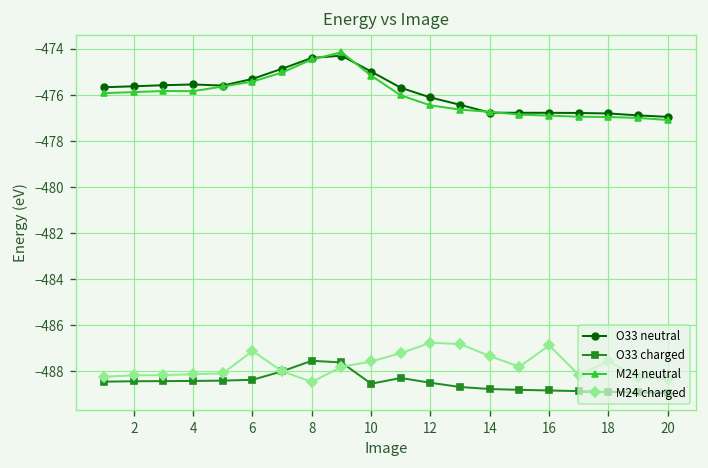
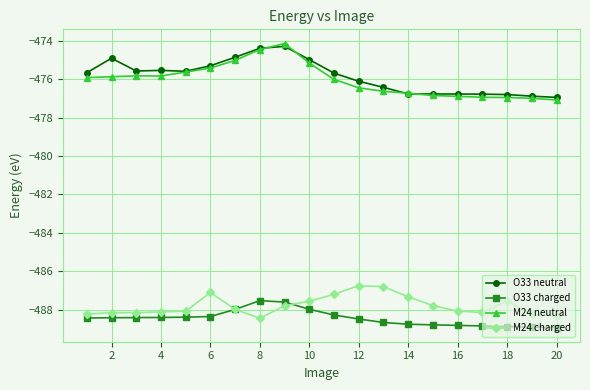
  {
    "O33 neutral": {
-     "2": -475.6,
+     "2": -474.9,
      "4": -475.5,
      "10": -475.0,
      "12": -476.1,
      "18": -476.8,
      "20": -476.9
    },
    "O33 charged": {
      "2": -488.4,
      "4": -488.4,
      "6": -488.4,
      "8": -487.5,
-     "10": -488.5,
+     "10": -488.0,
      "12": -488.5,
      "14": -488.8,
      "16": -488.8
    },
    "M24 neutral": {
      "2": -475.9,
      "4": -475.8,
      "10": -475.2,
      "12": -476.5,
      "18": -477.0,
      "20": -477.1
    },
    "M24 charged": {
      "2": -488.2,
      "4": -488.1,
      "6": -487.1,
      "8": -488.5,
      "10": -487.6,
      "12": -486.8,
      "14": -487.3,
-     "16": -486.9
+     "16": -488.1
    }
  }
